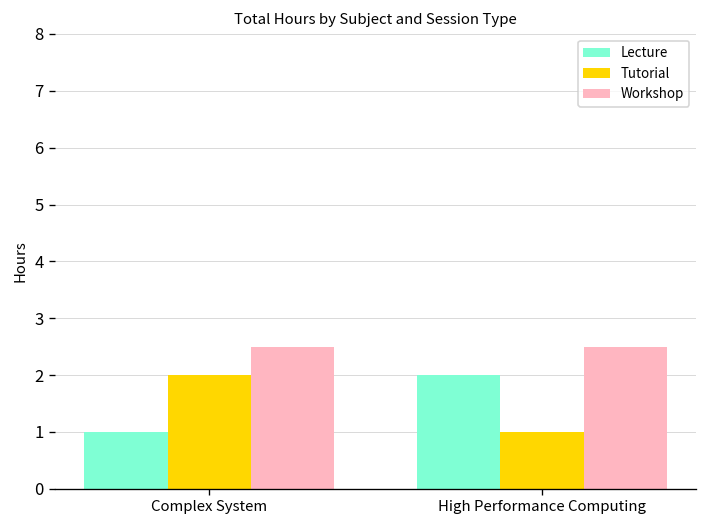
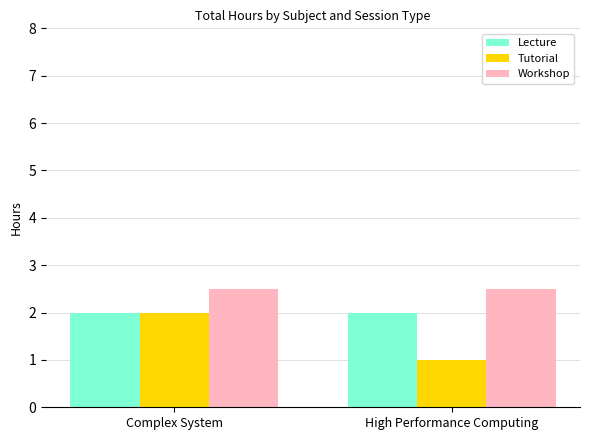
  {
    "Lecture": {
-     "Complex System": 1,
+     "Complex System": 2,
      "High Performance Computing": 2
    },
    "Tutorial": {
      "Complex System": 2,
      "High Performance Computing": 1
    },
    "Workshop": {
      "Complex System": 2.5,
      "High Performance Computing": 2.5
    }
  }
